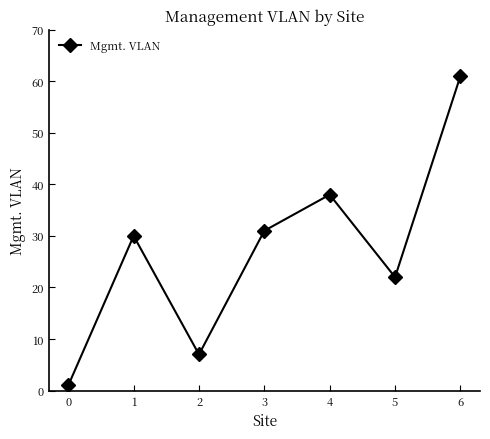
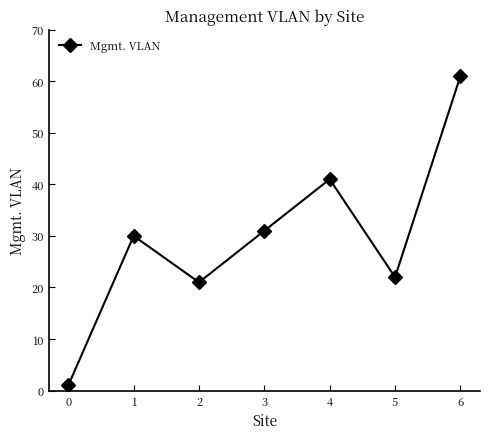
  {
    "0": 1,
    "1": 30,
-   "2": 7,
+   "2": 21,
    "3": 31,
-   "4": 38,
+   "4": 41,
    "5": 22,
    "6": 61
  }
